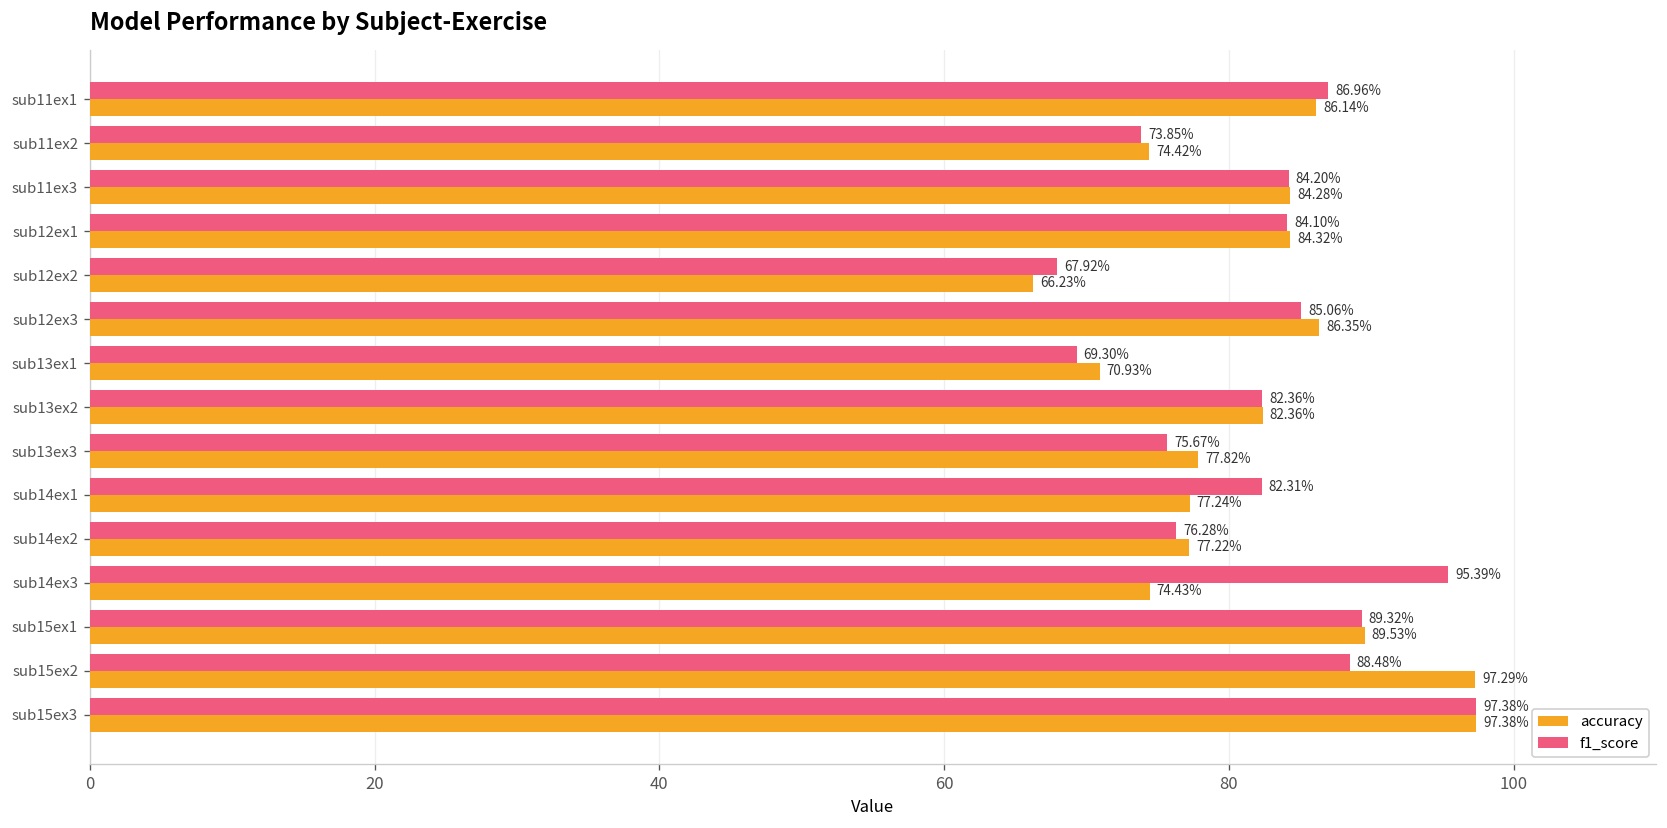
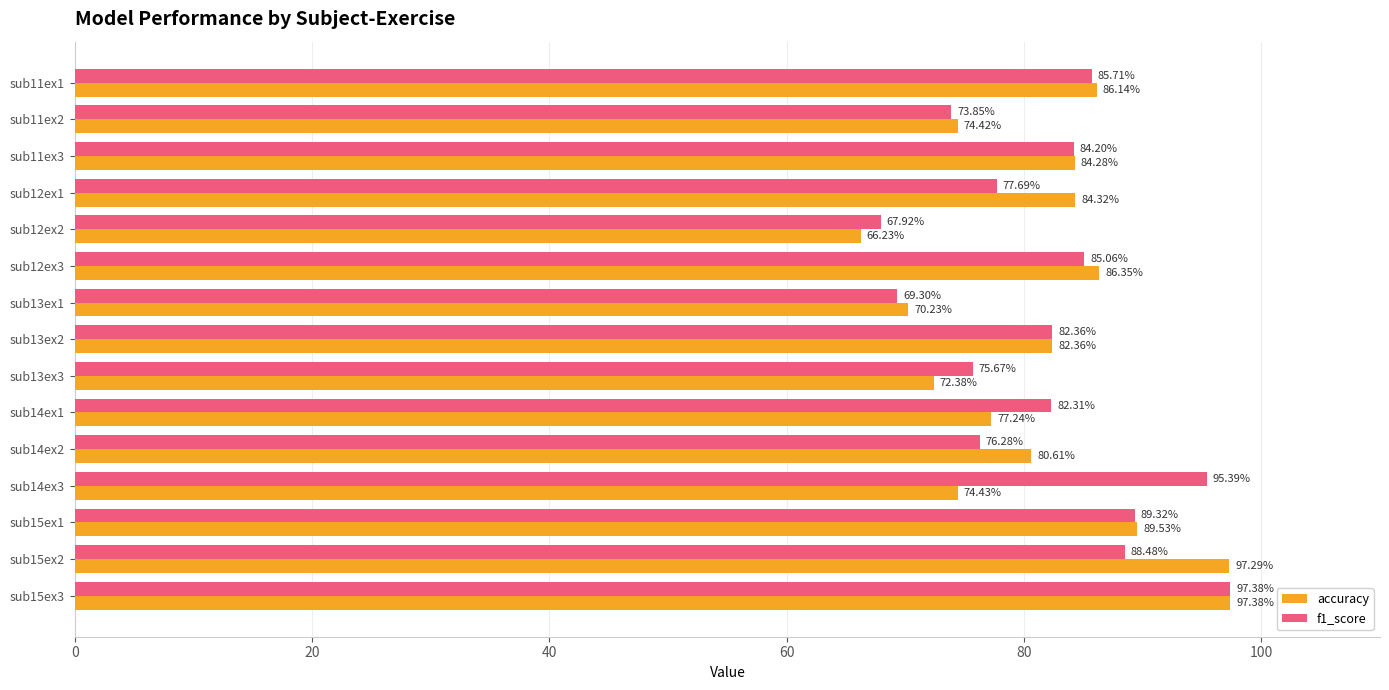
  {
    "accuracy": {
      "sub11ex1": "86.14%",
      "sub11ex2": "74.42%",
      "sub11ex3": "84.28%",
      "sub12ex1": "84.32%",
      "sub12ex2": "66.23%",
      "sub12ex3": "86.35%",
-     "sub13ex1": "70.93%",
+     "sub13ex1": "70.23%",
      "sub13ex2": "82.36%",
-     "sub13ex3": "77.82%",
+     "sub13ex3": "72.38%",
      "sub14ex1": "77.24%",
-     "sub14ex2": "77.22%",
+     "sub14ex2": "80.61%",
      "sub14ex3": "74.43%",
      "sub15ex1": "89.53%",
      "sub15ex2": "97.29%",
      "sub15ex3": "97.38%"
    },
    "f1_score": {
-     "sub11ex1": "86.96%",
+     "sub11ex1": "85.71%",
      "sub11ex2": "73.85%",
      "sub11ex3": "84.20%",
-     "sub12ex1": "84.10%",
+     "sub12ex1": "77.69%",
      "sub12ex2": "67.92%",
      "sub12ex3": "85.06%",
      "sub13ex1": "69.30%",
      "sub13ex2": "82.36%",
      "sub13ex3": "75.67%",
      "sub14ex1": "82.31%",
      "sub14ex2": "76.28%",
      "sub14ex3": "95.39%",
      "sub15ex1": "89.32%",
      "sub15ex2": "88.48%",
      "sub15ex3": "97.38%"
    }
  }
